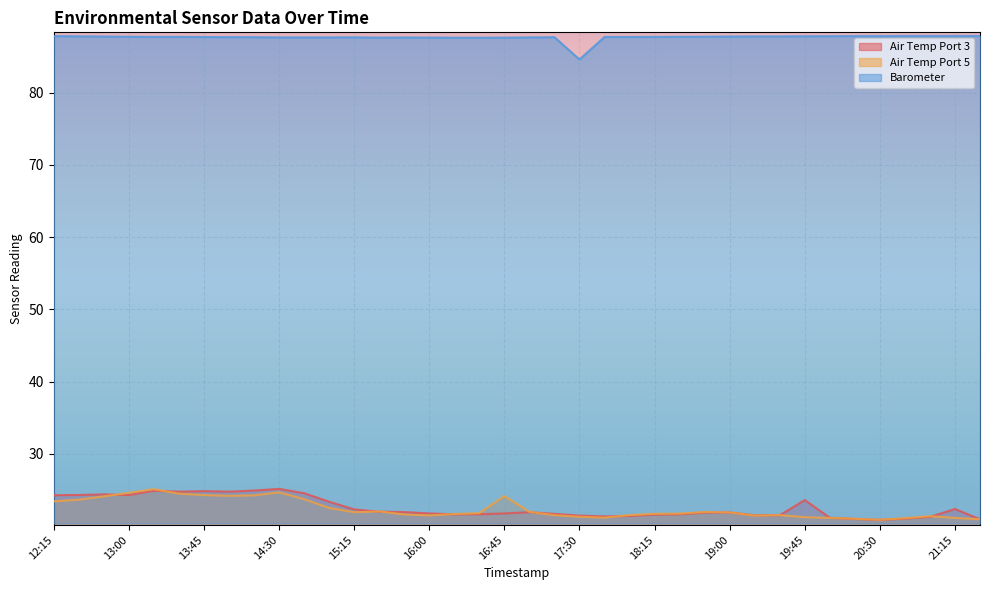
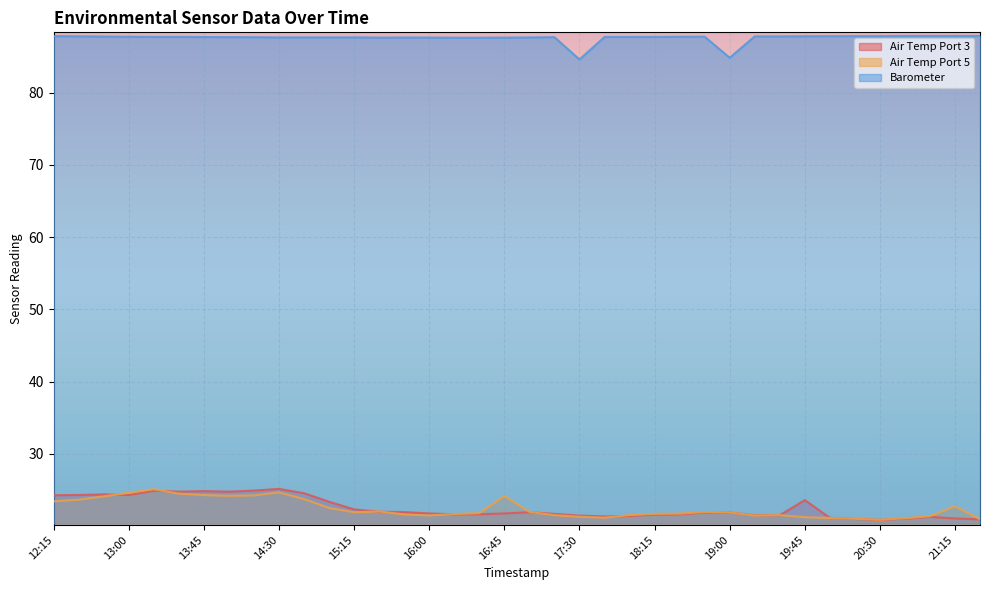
  {
    "Air Temp Port 3": {
      "12:15": 24,
      "13:45": 25,
      "14:30": 25,
      "15:15": 22,
      "16:45": 22,
      "19:45": 24,
-     "21:15": 22
+     "21:15": 21
    },
    "Air Temp Port 5": {
      "12:15": 23,
      "13:45": 24,
      "14:30": 25,
      "15:15": 22,
      "16:45": 24,
      "19:45": 21,
-     "21:15": 21
+     "21:15": 23
    },
    "Barometer": {
      "12:15": 88,
      "13:00": 88,
      "13:45": 88,
      "14:30": 88,
      "15:15": 88,
      "16:00": 88,
      "16:45": 88,
      "17:30": 85,
      "18:15": 88,
-     "19:00": 88,
+     "19:00": 85,
      "19:45": 88,
      "20:30": 88,
      "21:15": 88
    }
  }
